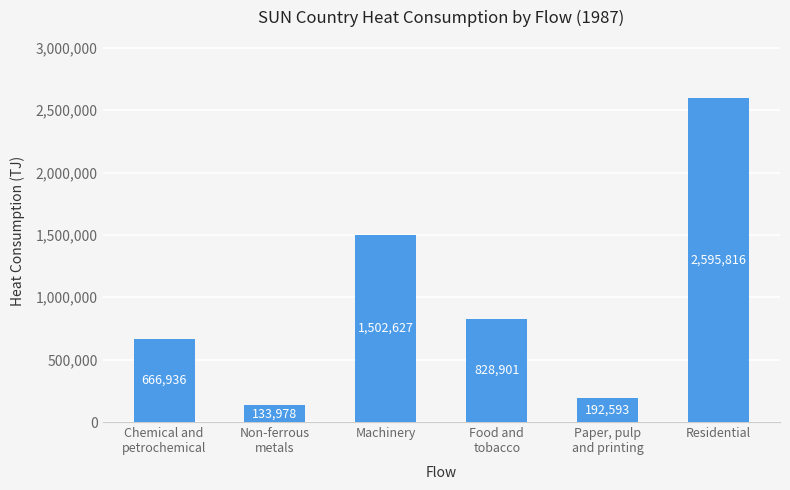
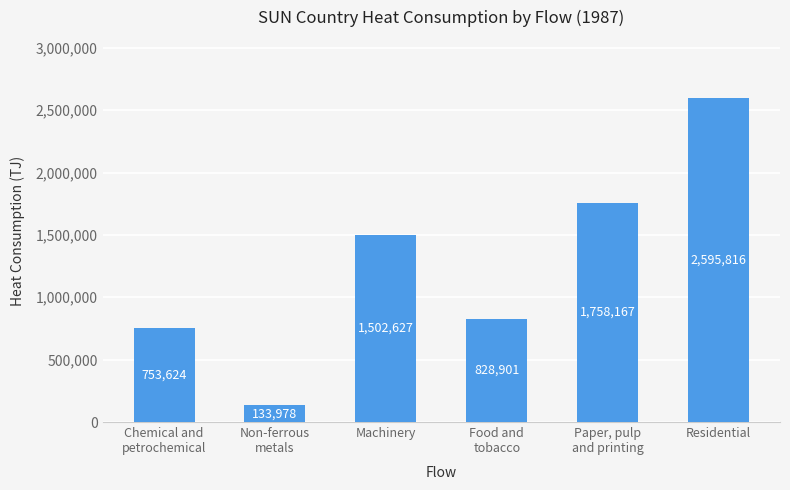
  {
-   "Chemical and petrochemical": "666,936",
+   "Chemical and petrochemical": "753,624",
    "Non-ferrous metals": "133,978",
    "Machinery": "1,502,627",
    "Food and tobacco": "828,901",
-   "Paper, pulp and printing": "192,593",
+   "Paper, pulp and printing": "1,758,167",
    "Residential": "2,595,816"
  }
